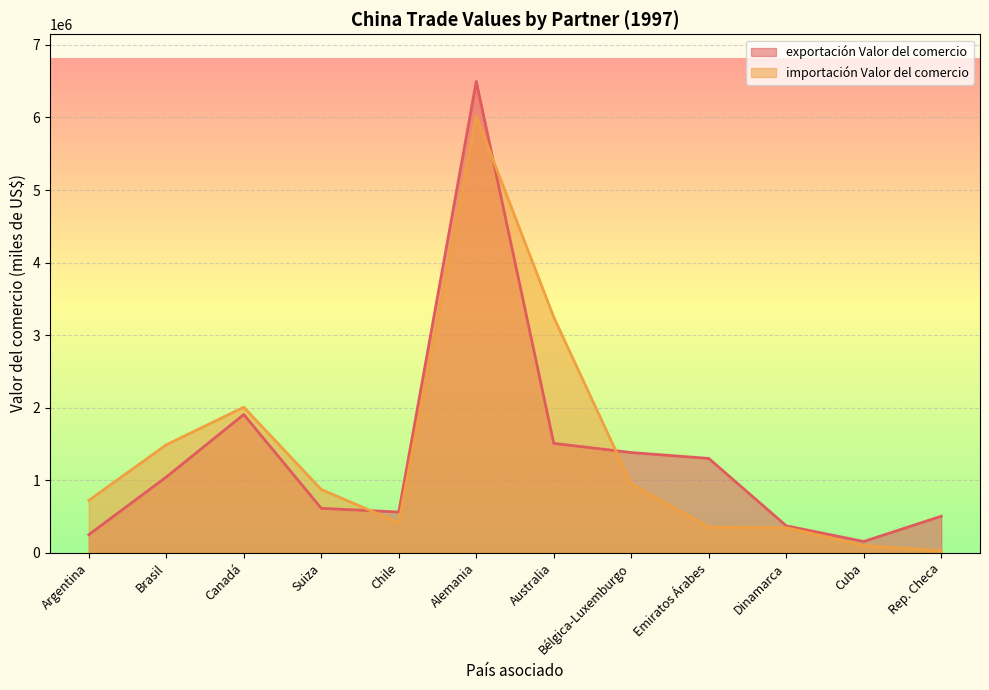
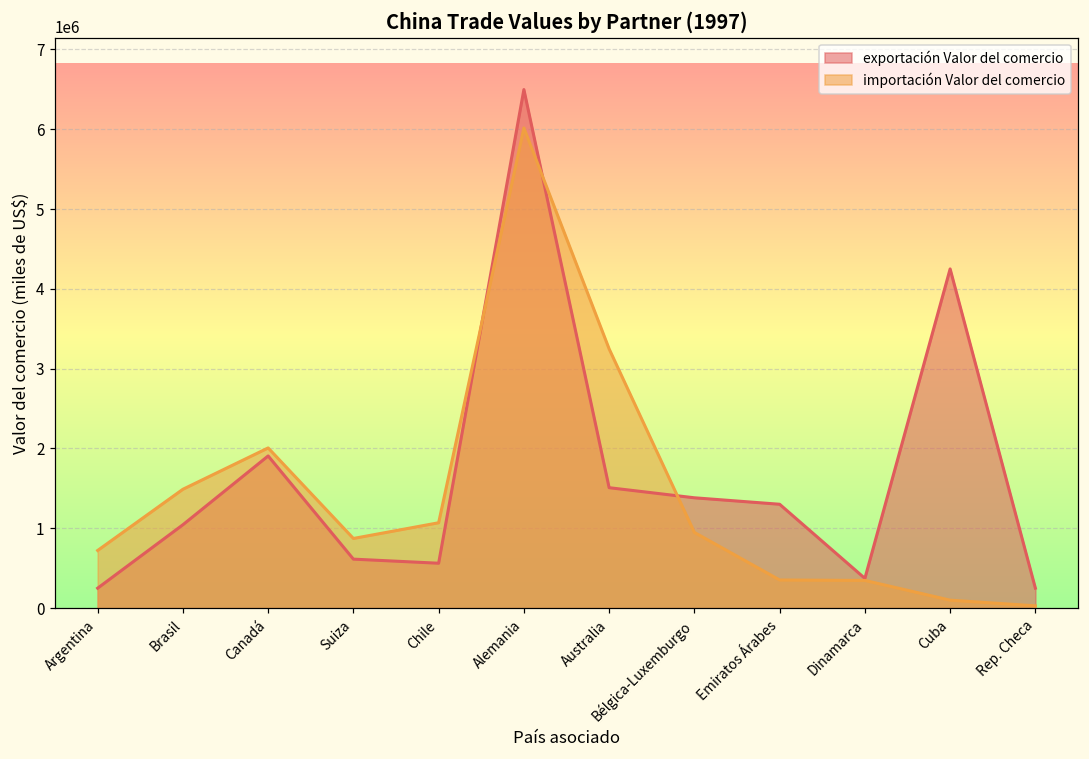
  {
    "exportación Valor del comercio": {
      "Argentina": 200000,
      "Brasil": 1000000,
      "Canadá": 1900000,
      "Suiza": 600000,
      "Chile": 600000,
      "Alemania": 6500000,
      "Australia": 1500000,
      "Bélgica-Luxemburgo": 1400000,
      "Emiratos Árabes": 1300000,
-     "Cuba": 200000,
-     "Rep. Checa": 500000
+     "Cuba": 4200000,
+     "Rep. Checa": 200000
    },
    "importación Valor del comercio": {
      "Argentina": 700000,
      "Brasil": 1500000,
      "Canadá": 2000000,
      "Suiza": 900000,
-     "Chile": 400000,
+     "Chile": 1100000,
      "Alemania": 6000000,
      "Australia": 3200000,
      "Bélgica-Luxemburgo": 900000,
      "Emiratos Árabes": 400000,
      "Cuba": 100000,
      "Rep. Checa": 0
    }
  }
